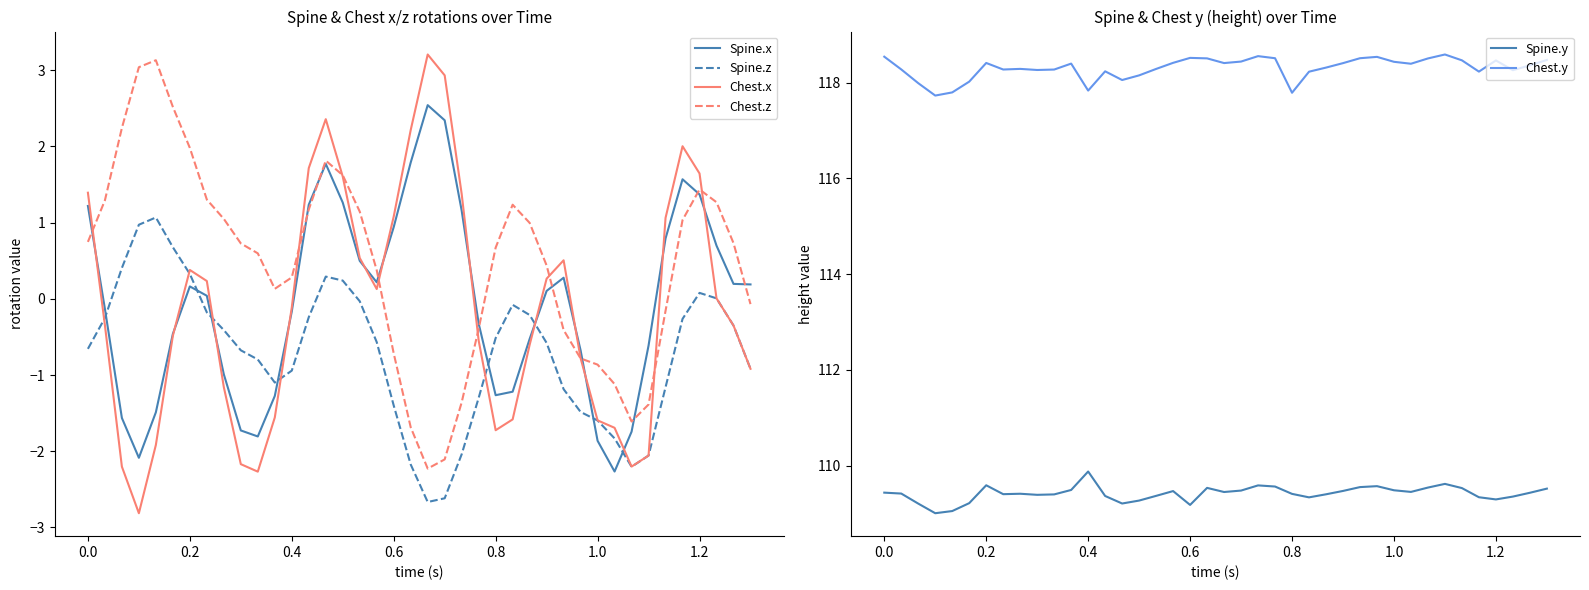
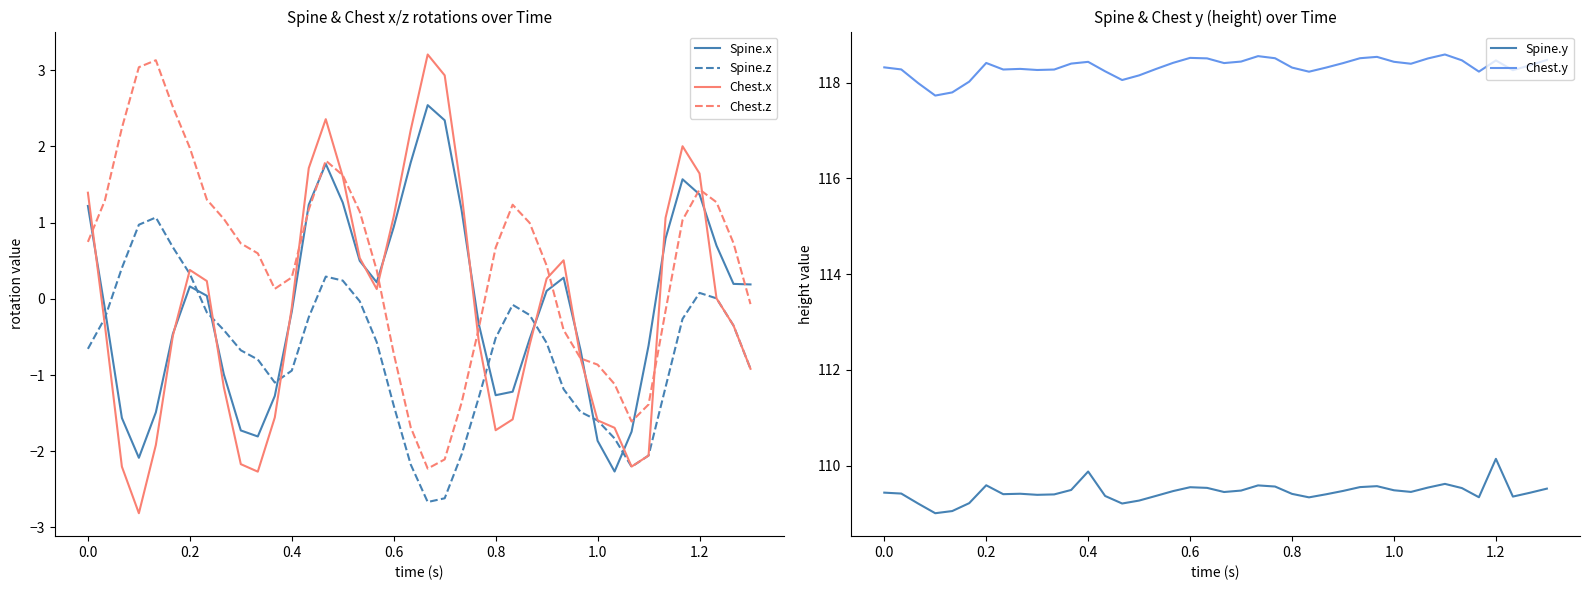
  {
    "Spine & Chest y (height) over Time": {
      "Spine.y": {
        "0.0": 109.4,
        "0.2": 109.6,
        "0.4": 109.9,
-       "0.6": 109.2,
+       "0.6": 109.5,
        "0.8": 109.4,
        "1.0": 109.5,
-       "1.2": 109.3
+       "1.2": 110.1
      },
      "Chest.y": {
-       "0.0": 118.5,
+       "0.0": 118.3,
        "0.2": 118.4,
-       "0.4": 117.8,
+       "0.4": 118.4,
        "0.6": 118.5,
-       "0.8": 117.8,
+       "0.8": 118.3,
        "1.0": 118.4
      }
    }
  }
